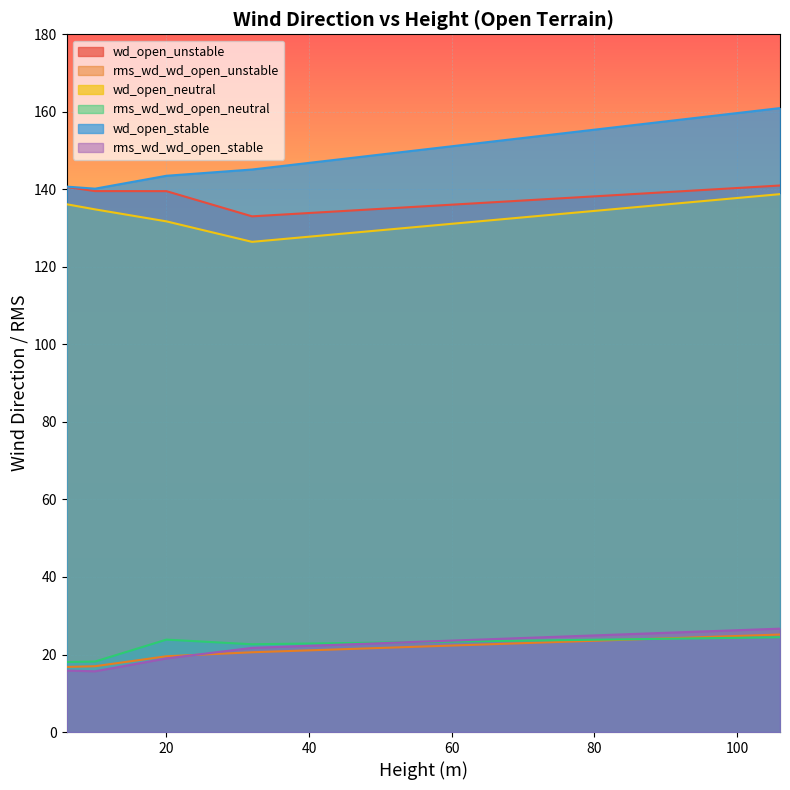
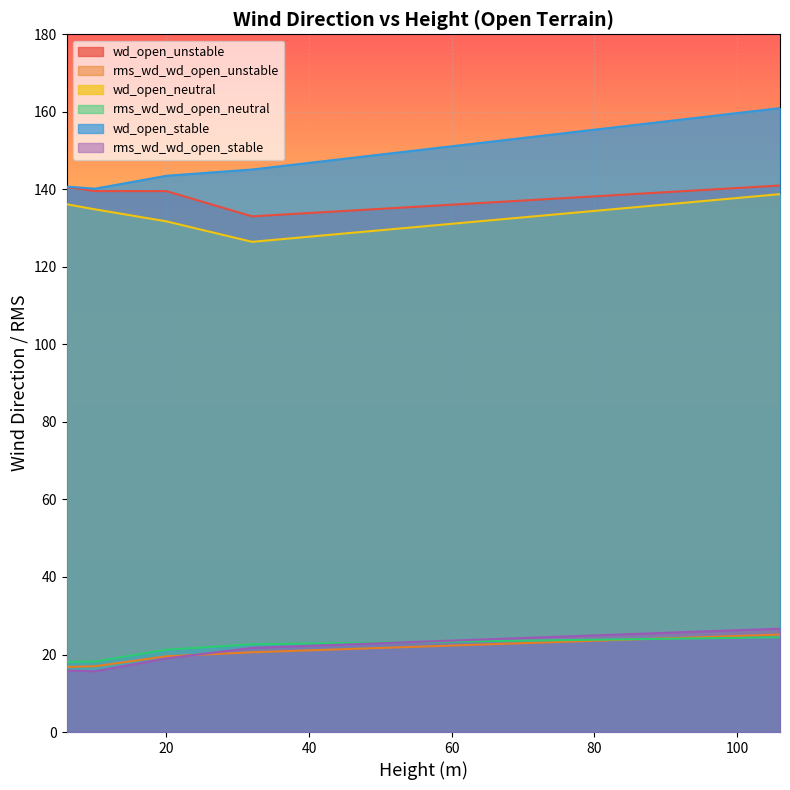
  {
    "wd_open_neutral": {
      "20": 132
    },
    "rms_wd_wd_open_neutral": {
-     "20": 24
+     "20": 21
    },
    "wd_open_stable": {
      "20": 144
    }
  }
